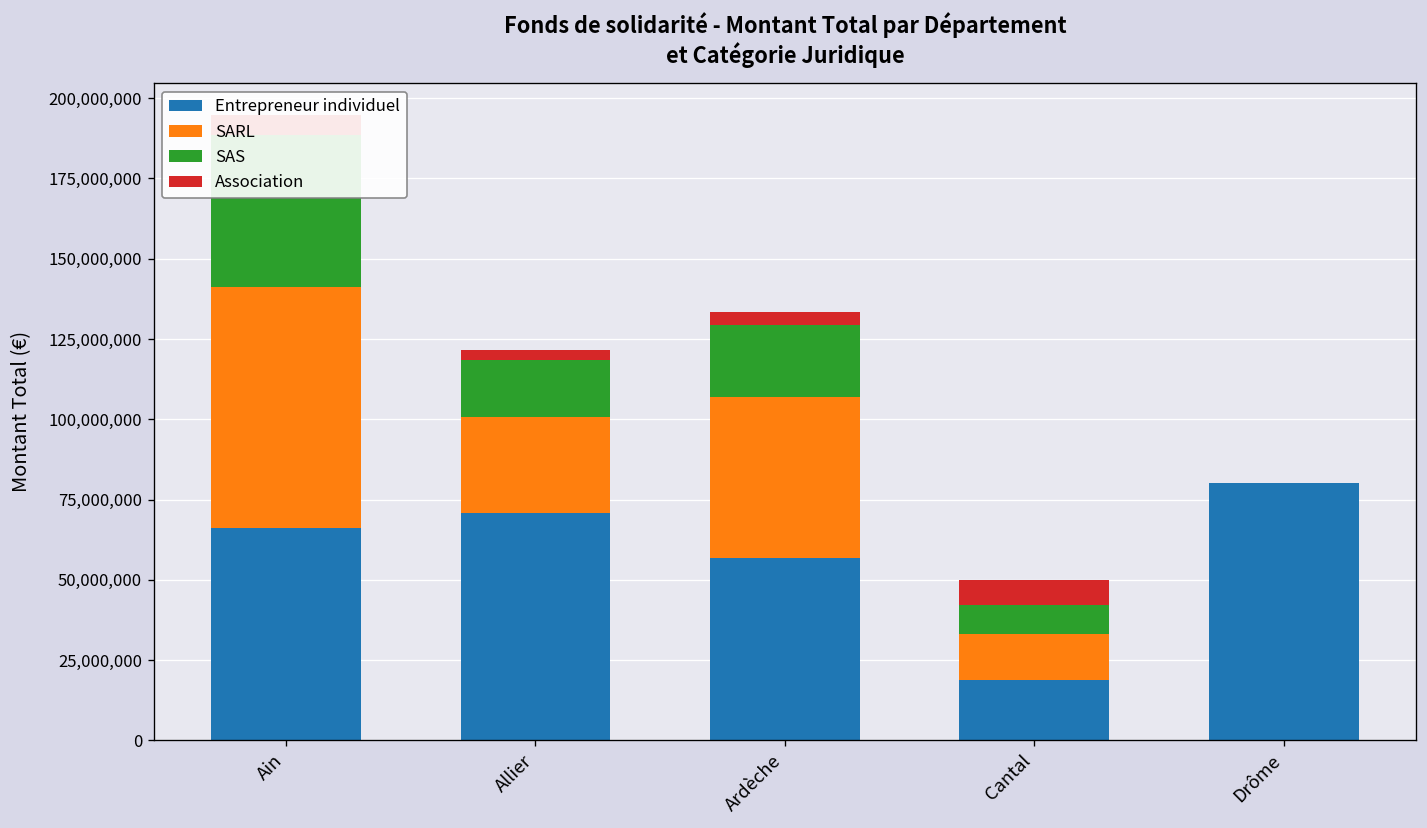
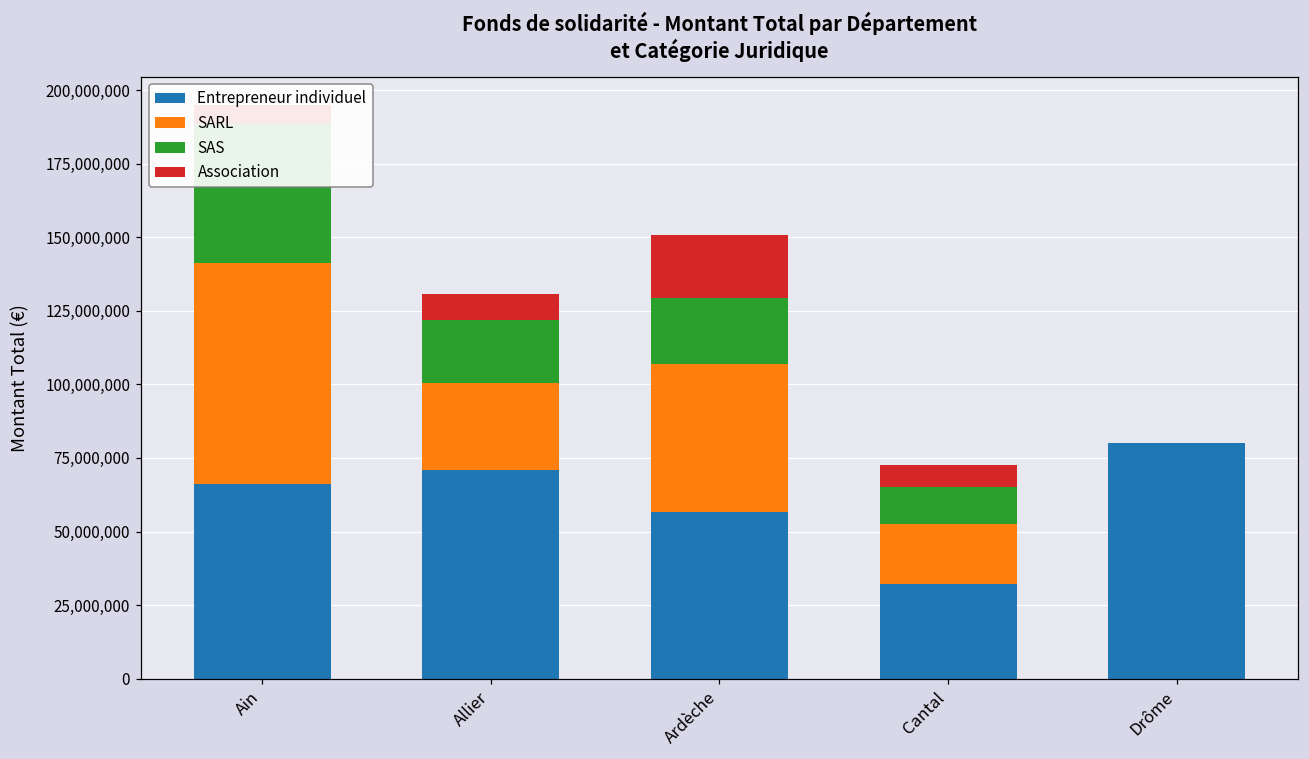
  {
    "Entrepreneur individuel": {
      "Ain": "66,000,000",
      "Allier": "71,000,000",
      "Ardèche": "57,000,000",
-     "Cantal": "19,000,000",
+     "Cantal": "32,000,000",
      "Drôme": "80,000,000"
    },
    "SARL": {
      "Ain": "75,000,000",
      "Allier": "30,000,000",
      "Ardèche": "50,000,000",
-     "Cantal": "14,000,000",
+     "Cantal": "20,000,000",
      "Drôme": "0"
    },
    "SAS": {
-     "Allier": "18,000,000",
+     "Allier": "21,000,000",
      "Ardèche": "23,000,000",
-     "Cantal": "9,000,000",
+     "Cantal": "13,000,000",
      "Drôme": "0"
    },
    "Association": {
-     "Allier": "3,000,000",
-     "Ardèche": "4,000,000",
+     "Allier": "9,000,000",
+     "Ardèche": "21,000,000",
      "Cantal": "8,000,000",
      "Drôme": "0"
    }
  }
